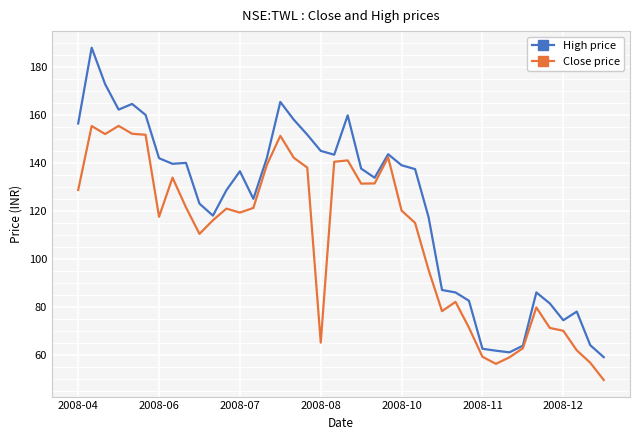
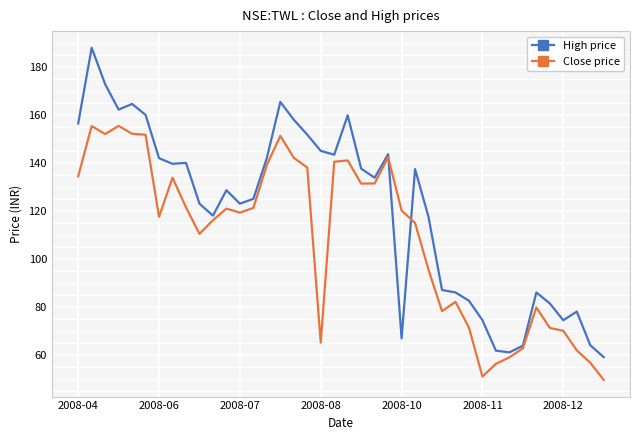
  {
    "High price": {
      "2008-04": 156,
      "2008-06": 142,
-     "2008-07": 137,
+     "2008-07": 123,
      "2008-08": 145,
-     "2008-10": 139,
-     "2008-11": 63,
+     "2008-10": 67,
+     "2008-11": 74,
      "2008-12": 74
    },
    "Close price": {
-     "2008-04": 129,
+     "2008-04": 134,
      "2008-06": 118,
      "2008-07": 119,
      "2008-08": 65,
      "2008-10": 120,
-     "2008-11": 59,
+     "2008-11": 51,
      "2008-12": 70
    }
  }
